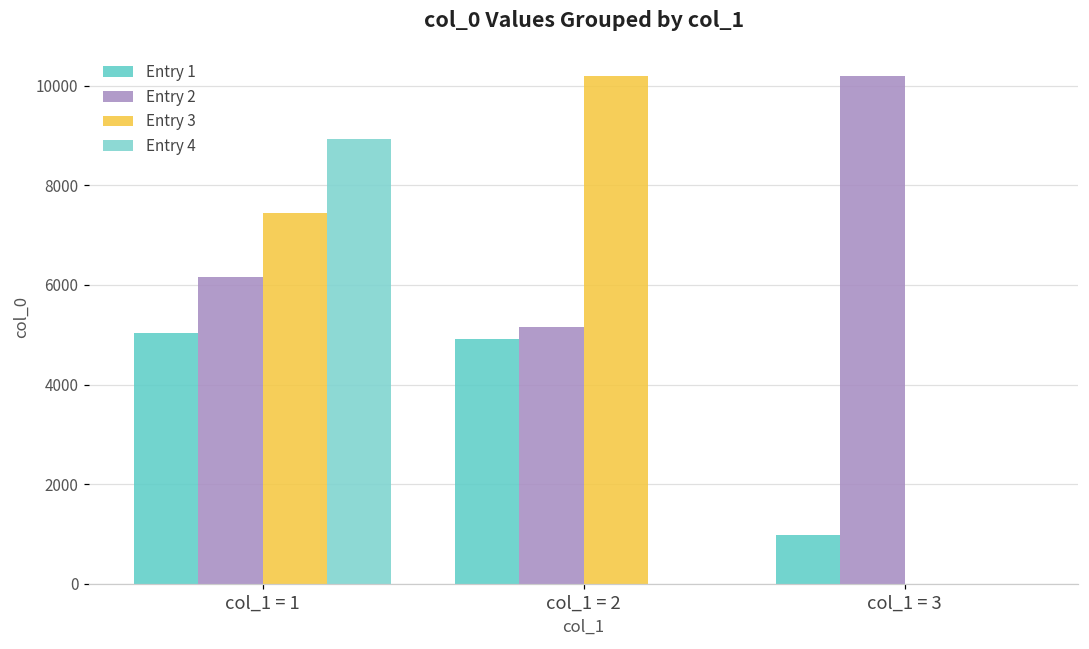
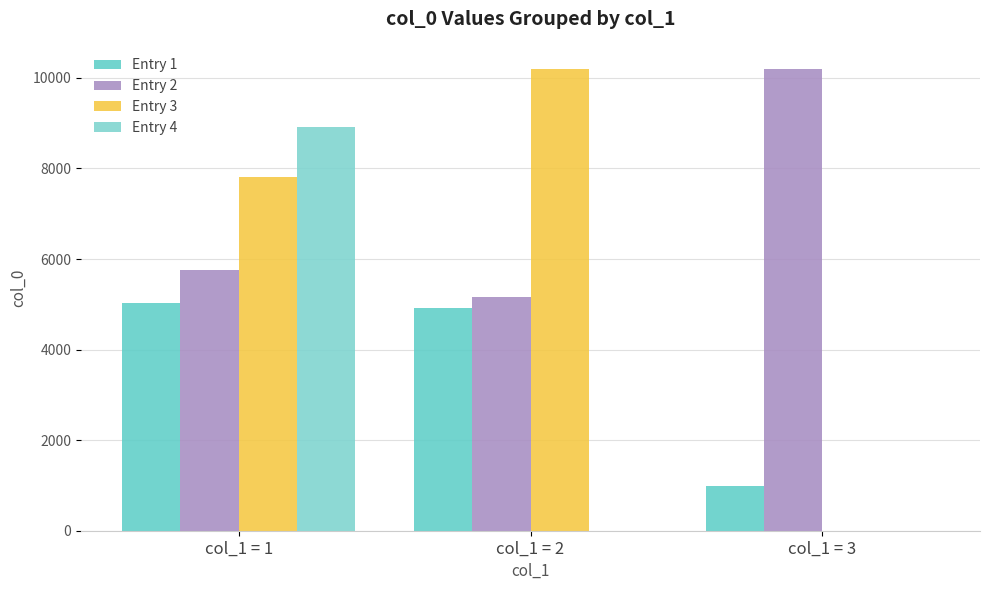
  {
    "Entry 2": {
-     "col_1 = 1": 6200,
+     "col_1 = 1": 5800,
      "col_1 = 2": 5200,
      "col_1 = 3": 10200
    },
    "Entry 3": {
-     "col_1 = 1": 7400,
+     "col_1 = 1": 7800,
      "col_1 = 2": 10200,
      "col_1 = 3": 0
    }
  }
